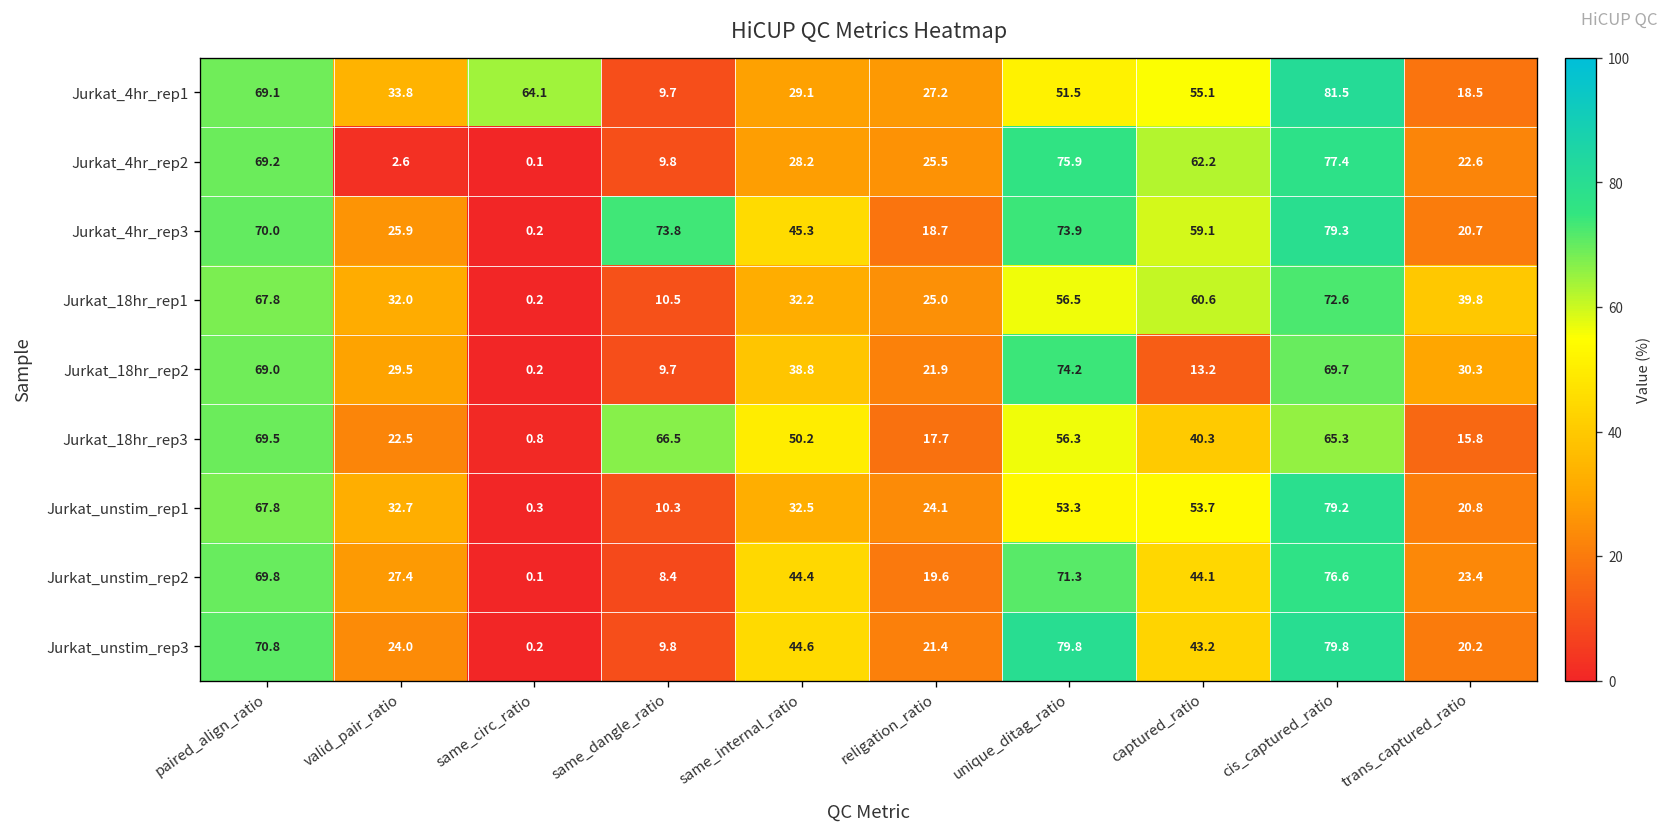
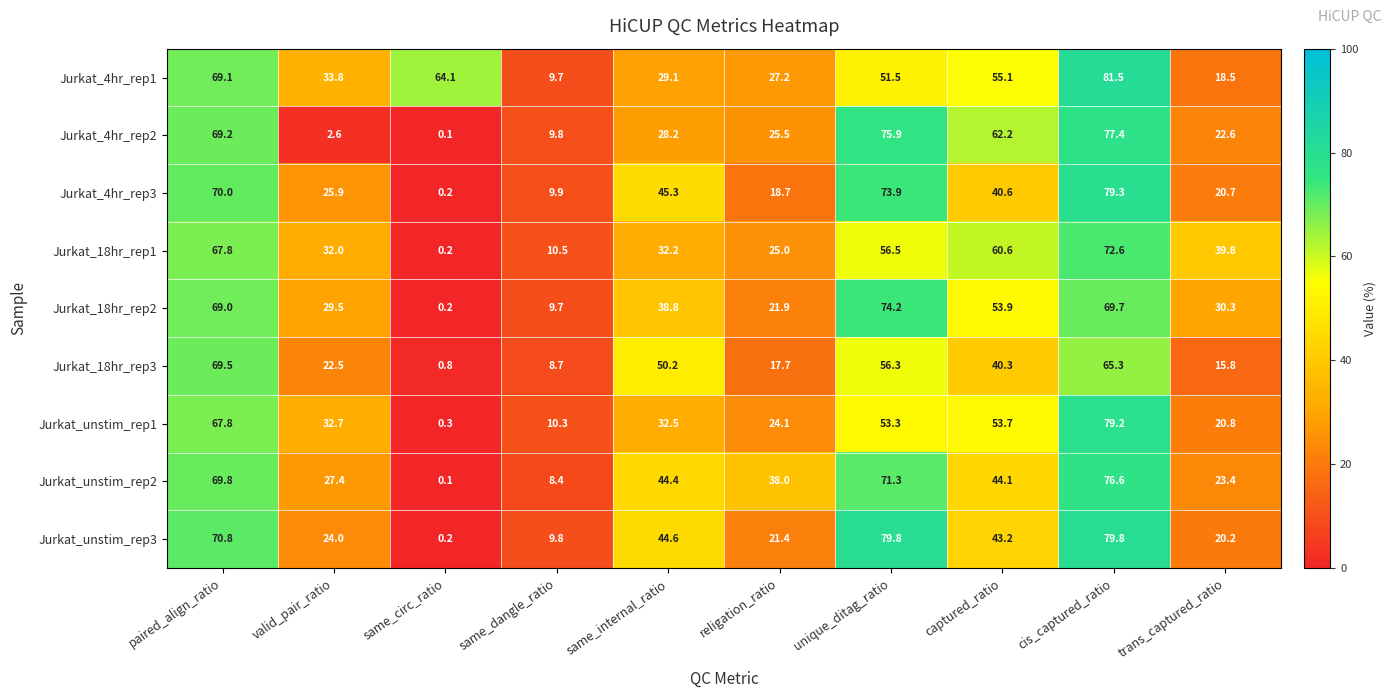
  {
    "Jurkat_4hr_rep1": {
      "paired_align_ratio": 69.1,
      "valid_pair_ratio": 33.8,
      "same_circ_ratio": 64.1,
      "same_dangle_ratio": 9.7,
      "same_internal_ratio": 29.1,
      "religation_ratio": 27.2,
      "unique_ditag_ratio": 51.5,
      "captured_ratio": 55.1,
      "cis_captured_ratio": 81.5,
      "trans_captured_ratio": 18.5
    },
    "Jurkat_4hr_rep2": {
      "paired_align_ratio": 69.2,
      "valid_pair_ratio": 2.6,
      "same_circ_ratio": 0.1,
      "same_dangle_ratio": 9.8,
      "same_internal_ratio": 28.2,
      "religation_ratio": 25.5,
      "unique_ditag_ratio": 75.9,
      "captured_ratio": 62.2,
      "cis_captured_ratio": 77.4,
      "trans_captured_ratio": 22.6
    },
    "Jurkat_4hr_rep3": {
      "paired_align_ratio": 70.0,
      "valid_pair_ratio": 25.9,
      "same_circ_ratio": 0.2,
-     "same_dangle_ratio": 73.8,
+     "same_dangle_ratio": 9.9,
      "same_internal_ratio": 45.3,
      "religation_ratio": 18.7,
      "unique_ditag_ratio": 73.9,
-     "captured_ratio": 59.1,
+     "captured_ratio": 40.6,
      "cis_captured_ratio": 79.3,
      "trans_captured_ratio": 20.7
    },
    "Jurkat_18hr_rep1": {
      "paired_align_ratio": 67.8,
      "valid_pair_ratio": 32.0,
      "same_circ_ratio": 0.2,
      "same_dangle_ratio": 10.5,
      "same_internal_ratio": 32.2,
      "religation_ratio": 25.0,
      "unique_ditag_ratio": 56.5,
      "captured_ratio": 60.6,
      "cis_captured_ratio": 72.6,
      "trans_captured_ratio": 39.8
    },
    "Jurkat_18hr_rep2": {
      "paired_align_ratio": 69.0,
      "valid_pair_ratio": 29.5,
      "same_circ_ratio": 0.2,
      "same_dangle_ratio": 9.7,
      "same_internal_ratio": 38.8,
      "religation_ratio": 21.9,
      "unique_ditag_ratio": 74.2,
-     "captured_ratio": 13.2,
+     "captured_ratio": 53.9,
      "cis_captured_ratio": 69.7,
      "trans_captured_ratio": 30.3
    },
    "Jurkat_18hr_rep3": {
      "paired_align_ratio": 69.5,
      "valid_pair_ratio": 22.5,
      "same_circ_ratio": 0.8,
-     "same_dangle_ratio": 66.5,
+     "same_dangle_ratio": 8.7,
      "same_internal_ratio": 50.2,
      "religation_ratio": 17.7,
      "unique_ditag_ratio": 56.3,
      "captured_ratio": 40.3,
      "cis_captured_ratio": 65.3,
      "trans_captured_ratio": 15.8
    },
    "Jurkat_unstim_rep1": {
      "paired_align_ratio": 67.8,
      "valid_pair_ratio": 32.7,
      "same_circ_ratio": 0.3,
      "same_dangle_ratio": 10.3,
      "same_internal_ratio": 32.5,
      "religation_ratio": 24.1,
      "unique_ditag_ratio": 53.3,
      "captured_ratio": 53.7,
      "cis_captured_ratio": 79.2,
      "trans_captured_ratio": 20.8
    },
    "Jurkat_unstim_rep2": {
      "paired_align_ratio": 69.8,
      "valid_pair_ratio": 27.4,
      "same_circ_ratio": 0.1,
      "same_dangle_ratio": 8.4,
      "same_internal_ratio": 44.4,
-     "religation_ratio": 19.6,
+     "religation_ratio": 38.0,
      "unique_ditag_ratio": 71.3,
      "captured_ratio": 44.1,
      "cis_captured_ratio": 76.6,
      "trans_captured_ratio": 23.4
    },
    "Jurkat_unstim_rep3": {
      "paired_align_ratio": 70.8,
      "valid_pair_ratio": 24.0,
      "same_circ_ratio": 0.2,
      "same_dangle_ratio": 9.8,
      "same_internal_ratio": 44.6,
      "religation_ratio": 21.4,
      "unique_ditag_ratio": 79.8,
      "captured_ratio": 43.2,
      "cis_captured_ratio": 79.8,
      "trans_captured_ratio": 20.2
    }
  }
